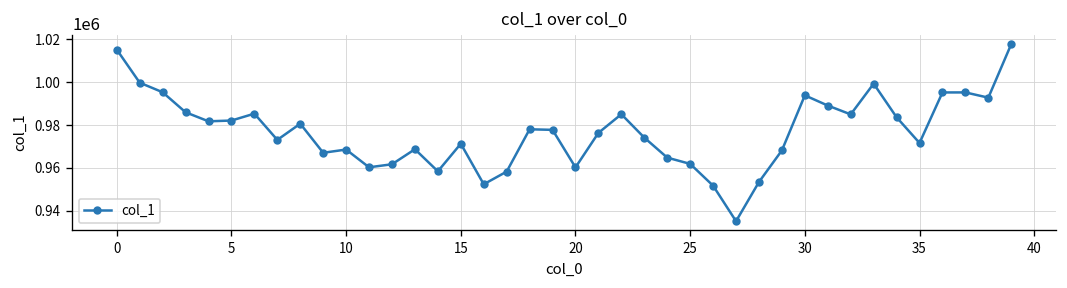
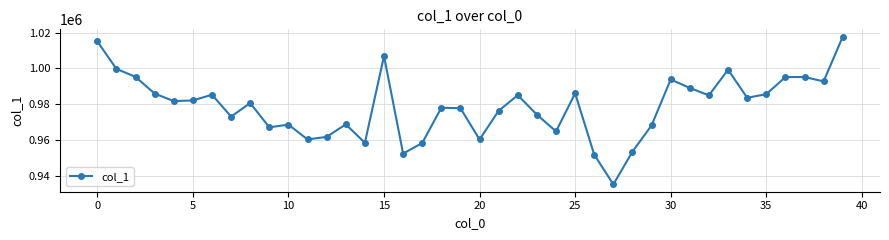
  {
    "0": 1015000,
    "5": 982000,
    "10": 969000,
-   "15": 971000,
+   "15": 1007000,
    "20": 960000,
-   "25": 962000,
+   "25": 986000,
    "30": 994000,
-   "35": 972000
+   "35": 986000
  }
